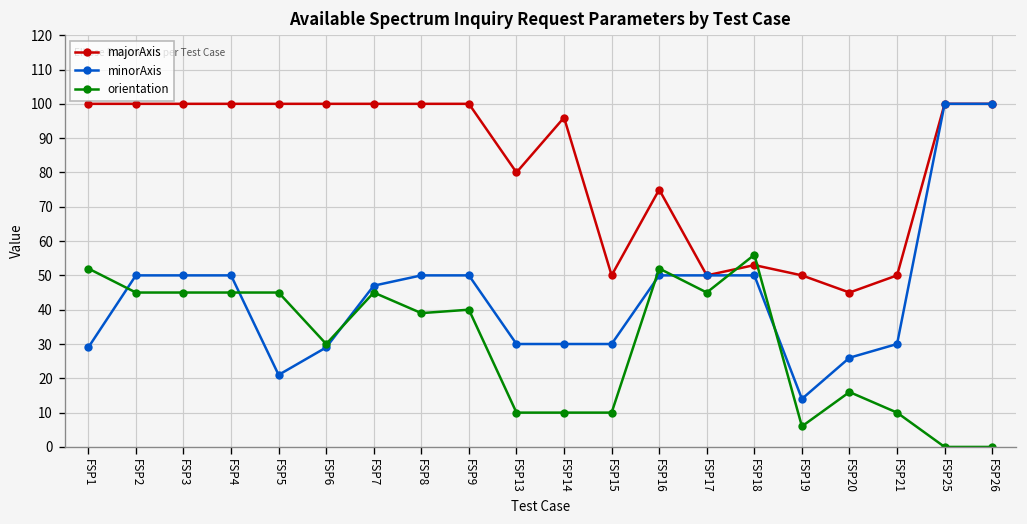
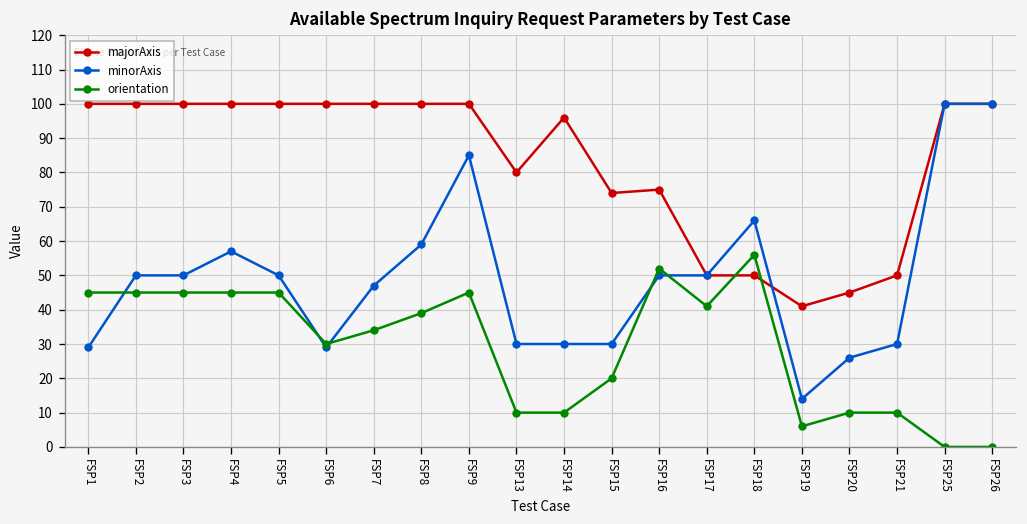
  {
    "majorAxis": {
      "FSP1": 100,
      "FSP2": 100,
      "FSP3": 100,
      "FSP4": 100,
      "FSP5": 100,
      "FSP6": 100,
      "FSP7": 100,
      "FSP8": 100,
      "FSP9": 100,
      "FSP13": 80,
      "FSP14": 96,
-     "FSP15": 50,
+     "FSP15": 74,
      "FSP16": 75,
-     "FSP18": 53,
-     "FSP19": 50,
+     "FSP18": 50,
+     "FSP19": 41,
      "FSP20": 45,
      "FSP21": 50
    },
    "minorAxis": {
      "FSP1": 29,
      "FSP2": 50,
      "FSP3": 50,
-     "FSP4": 50,
-     "FSP5": 21,
+     "FSP4": 57,
+     "FSP5": 50,
      "FSP6": 29,
      "FSP7": 47,
-     "FSP8": 50,
-     "FSP9": 50,
+     "FSP8": 59,
+     "FSP9": 85,
      "FSP13": 30,
      "FSP14": 30,
      "FSP15": 30,
      "FSP16": 50,
-     "FSP18": 50,
+     "FSP18": 66,
      "FSP19": 14,
      "FSP20": 26,
      "FSP21": 30
    },
    "orientation": {
-     "FSP1": 52,
+     "FSP1": 45,
      "FSP2": 45,
      "FSP3": 45,
      "FSP4": 45,
      "FSP5": 45,
      "FSP6": 30,
-     "FSP7": 45,
+     "FSP7": 34,
      "FSP8": 39,
-     "FSP9": 40,
+     "FSP9": 45,
      "FSP13": 10,
      "FSP14": 10,
-     "FSP15": 10,
+     "FSP15": 20,
      "FSP16": 52,
-     "FSP17": 45,
+     "FSP17": 41,
      "FSP18": 56,
      "FSP19": 6,
-     "FSP20": 16,
+     "FSP20": 10,
      "FSP21": 10,
      "FSP25": 0,
      "FSP26": 0
    }
  }
